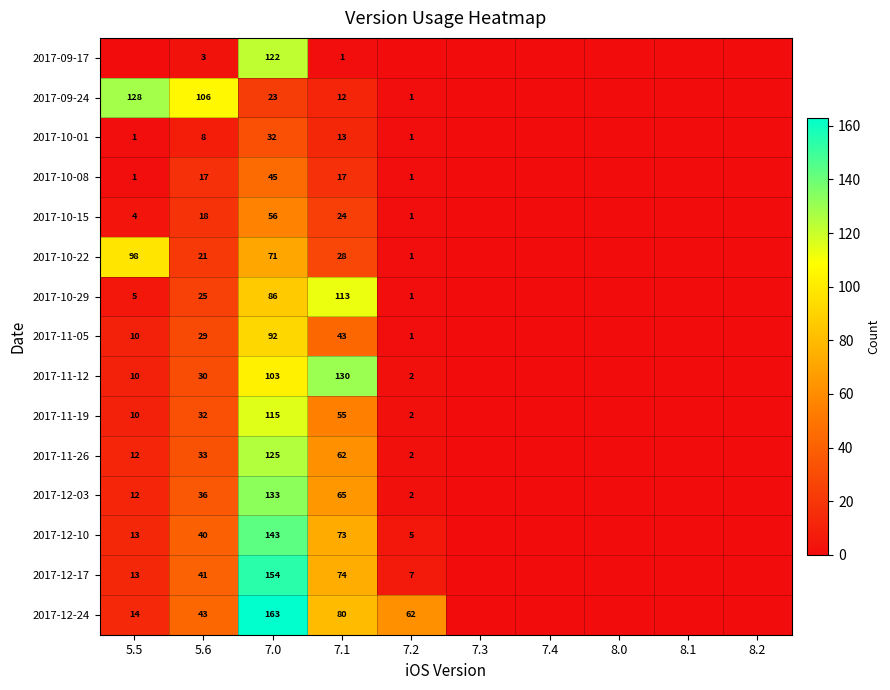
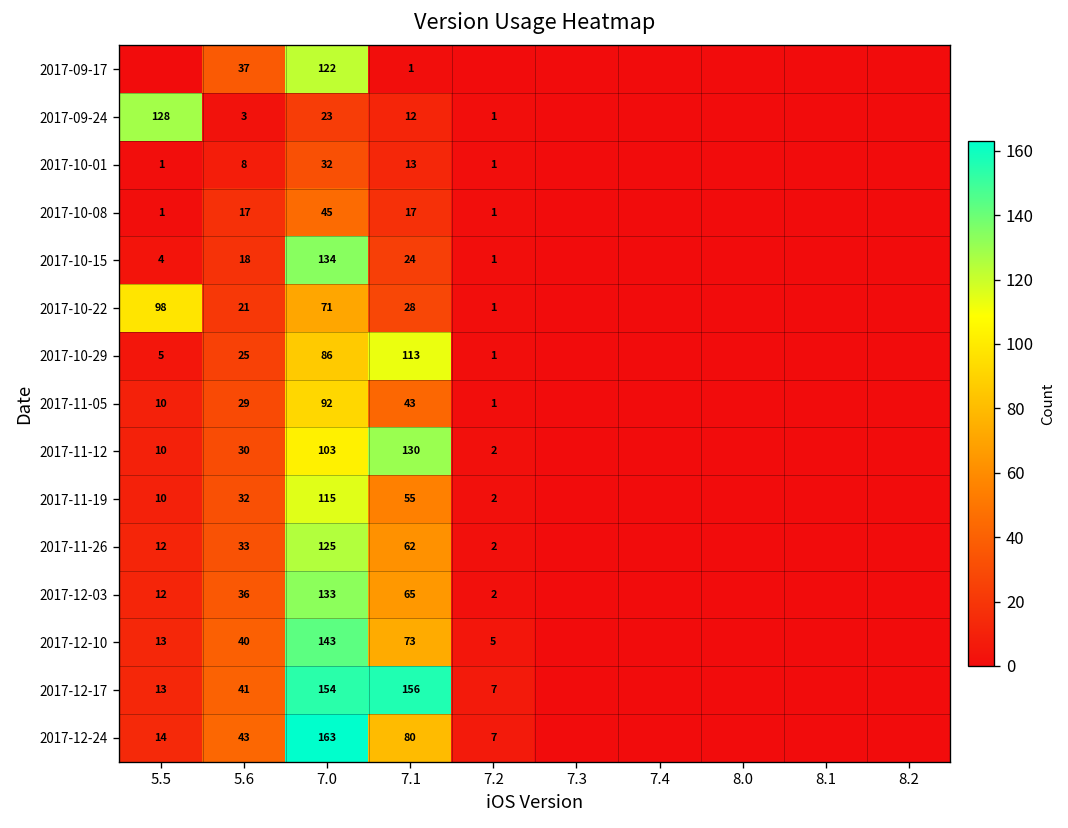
  {
    "2017-09-17": {
-     "5.6": 3,
+     "5.6": 37,
      "7.0": 122,
      "7.1": 1
    },
    "2017-09-24": {
      "5.5": 128,
-     "5.6": 106,
+     "5.6": 3,
      "7.0": 23,
      "7.1": 12,
      "7.2": 1
    },
    "2017-10-01": {
      "5.5": 1,
      "5.6": 8,
      "7.0": 32,
      "7.1": 13,
      "7.2": 1
    },
    "2017-10-08": {
      "5.5": 1,
      "5.6": 17,
      "7.0": 45,
      "7.1": 17,
      "7.2": 1
    },
    "2017-10-15": {
      "5.5": 4,
      "5.6": 18,
-     "7.0": 56,
+     "7.0": 134,
      "7.1": 24,
      "7.2": 1
    },
    "2017-10-22": {
      "5.5": 98,
      "5.6": 21,
      "7.0": 71,
      "7.1": 28,
      "7.2": 1
    },
    "2017-10-29": {
      "5.5": 5,
      "5.6": 25,
      "7.0": 86,
      "7.1": 113,
      "7.2": 1
    },
    "2017-11-05": {
      "5.5": 10,
      "5.6": 29,
      "7.0": 92,
      "7.1": 43,
      "7.2": 1
    },
    "2017-11-12": {
      "5.5": 10,
      "5.6": 30,
      "7.0": 103,
      "7.1": 130,
      "7.2": 2
    },
    "2017-11-19": {
      "5.5": 10,
      "5.6": 32,
      "7.0": 115,
      "7.1": 55,
      "7.2": 2
    },
    "2017-11-26": {
      "5.5": 12,
      "5.6": 33,
      "7.0": 125,
      "7.1": 62,
      "7.2": 2
    },
    "2017-12-03": {
      "5.5": 12,
      "5.6": 36,
      "7.0": 133,
      "7.1": 65,
      "7.2": 2
    },
    "2017-12-10": {
      "5.5": 13,
      "5.6": 40,
      "7.0": 143,
      "7.1": 73,
      "7.2": 5
    },
    "2017-12-17": {
      "5.5": 13,
      "5.6": 41,
      "7.0": 154,
-     "7.1": 74,
+     "7.1": 156,
      "7.2": 7
    },
    "2017-12-24": {
      "5.5": 14,
      "5.6": 43,
      "7.0": 163,
      "7.1": 80,
-     "7.2": 62
+     "7.2": 7
    }
  }
